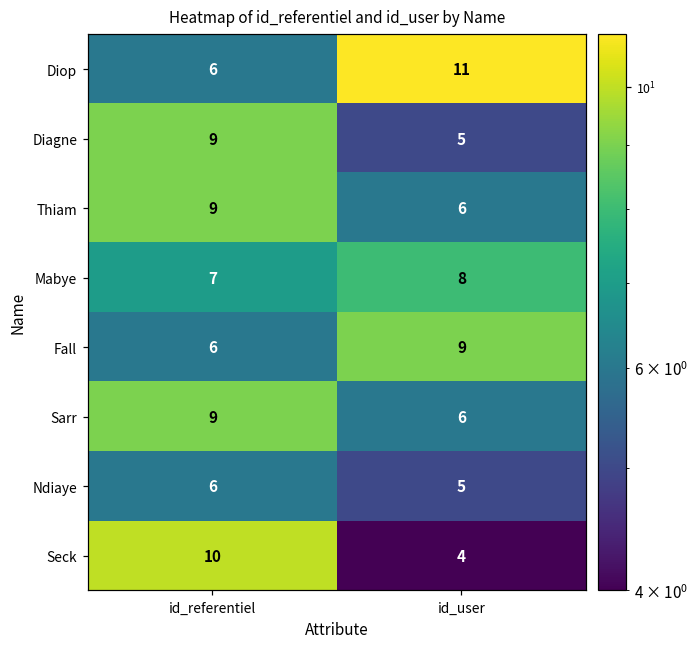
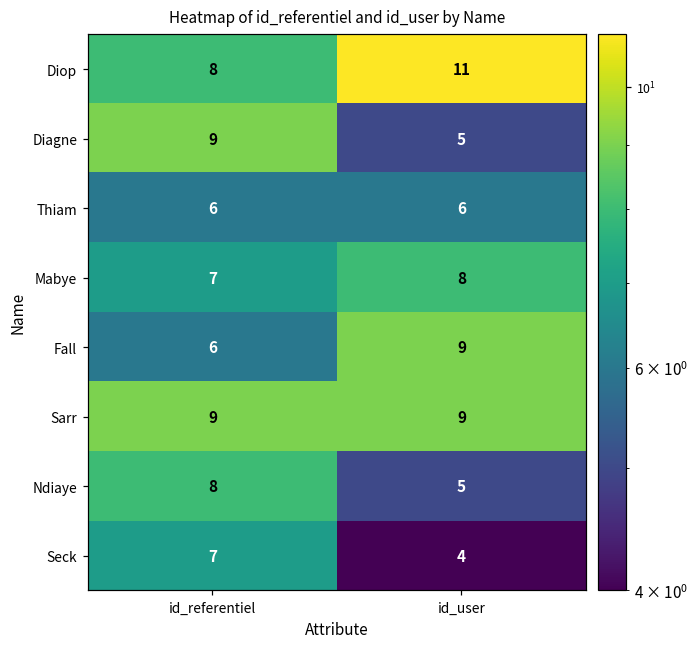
  {
    "Diop": {
-     "id_referentiel": 6,
+     "id_referentiel": 8,
      "id_user": 11
    },
    "Diagne": {
      "id_referentiel": 9,
      "id_user": 5
    },
    "Thiam": {
-     "id_referentiel": 9,
+     "id_referentiel": 6,
      "id_user": 6
    },
    "Mabye": {
      "id_referentiel": 7,
      "id_user": 8
    },
    "Fall": {
      "id_referentiel": 6,
      "id_user": 9
    },
    "Sarr": {
      "id_referentiel": 9,
-     "id_user": 6
+     "id_user": 9
    },
    "Ndiaye": {
-     "id_referentiel": 6,
+     "id_referentiel": 8,
      "id_user": 5
    },
    "Seck": {
-     "id_referentiel": 10,
+     "id_referentiel": 7,
      "id_user": 4
    }
  }
